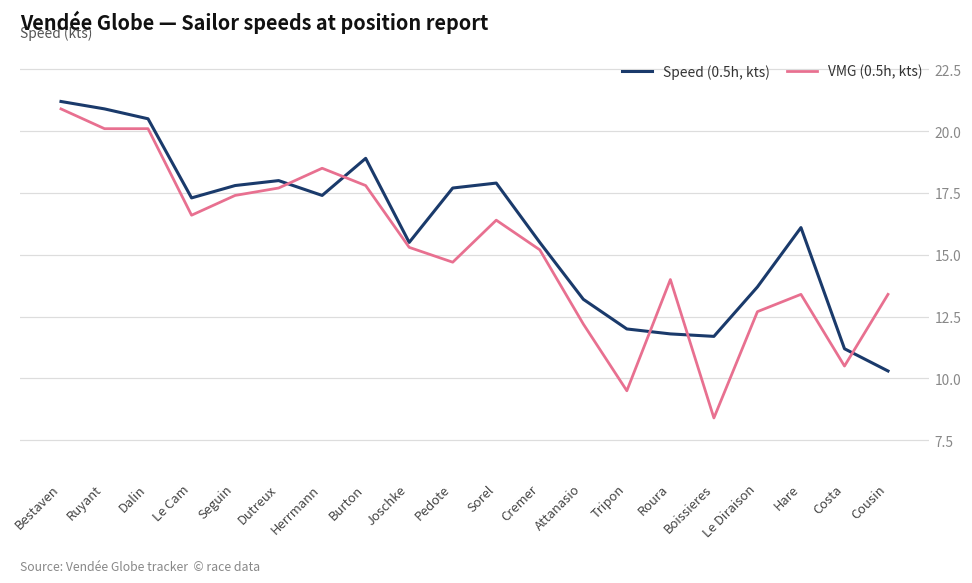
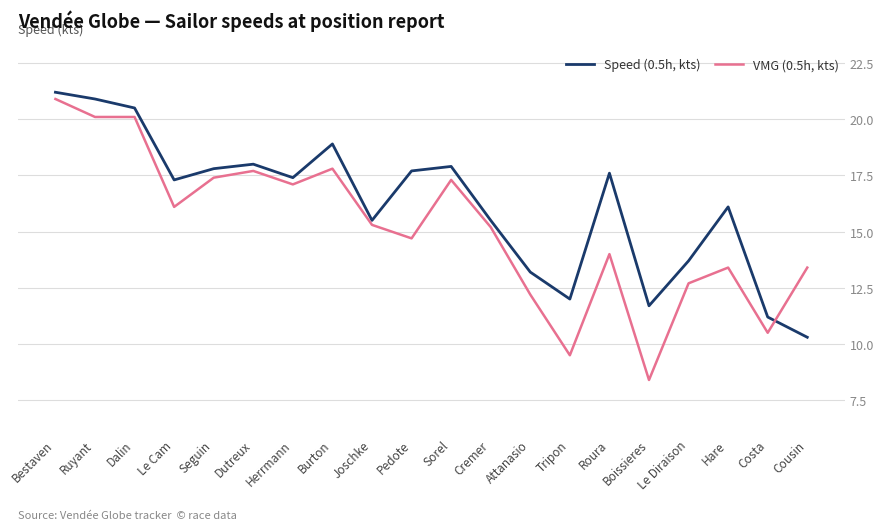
  {
    "Speed (0.5h, kts)": {
      "Bestaven": 21.2,
      "Ruyant": 20.9,
      "Dalin": 20.5,
      "Le Cam": 17.3,
      "Seguin": 17.8,
      "Dutreux": 18.0,
      "Herrmann": 17.4,
      "Burton": 18.9,
      "Joschke": 15.5,
      "Pedote": 17.7,
      "Sorel": 17.9,
      "Cremer": 15.5,
      "Attanasio": 13.2,
      "Tripon": 12.0,
-     "Roura": 11.8,
+     "Roura": 17.6,
      "Boissieres": 11.7,
      "Le Diraison": 13.7,
      "Hare": 16.1,
      "Costa": 11.2,
      "Cousin": 10.3
    },
    "VMG (0.5h, kts)": {
      "Bestaven": 20.9,
      "Ruyant": 20.1,
      "Dalin": 20.1,
-     "Le Cam": 16.6,
+     "Le Cam": 16.1,
      "Seguin": 17.4,
      "Dutreux": 17.7,
-     "Herrmann": 18.5,
+     "Herrmann": 17.1,
      "Burton": 17.8,
      "Joschke": 15.3,
      "Pedote": 14.7,
-     "Sorel": 16.4,
+     "Sorel": 17.3,
      "Cremer": 15.2,
      "Attanasio": 12.2,
      "Tripon": 9.5,
      "Roura": 14.0,
      "Boissieres": 8.4,
      "Le Diraison": 12.7,
      "Hare": 13.4,
      "Costa": 10.5,
      "Cousin": 13.4
    }
  }
